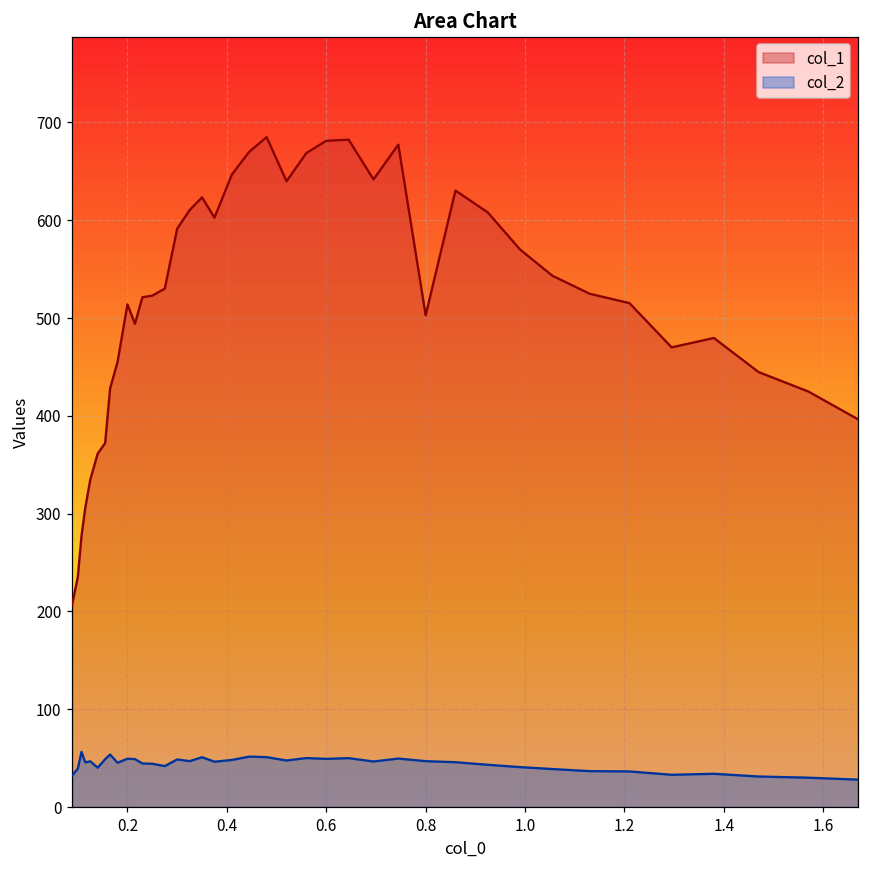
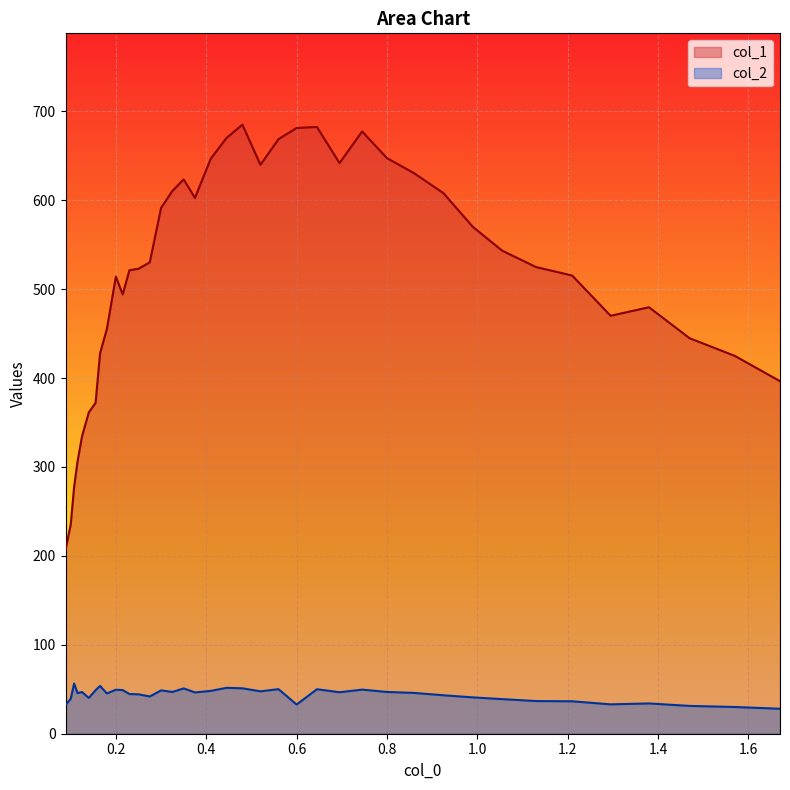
  {
    "col_1": {
      "0.2": 510,
      "0.6": 680,
-     "0.8": 500
+     "0.8": 650
    },
    "col_2": {
      "0.2": 50,
-     "0.6": 50,
+     "0.6": 30,
      "0.8": 50
    }
  }
